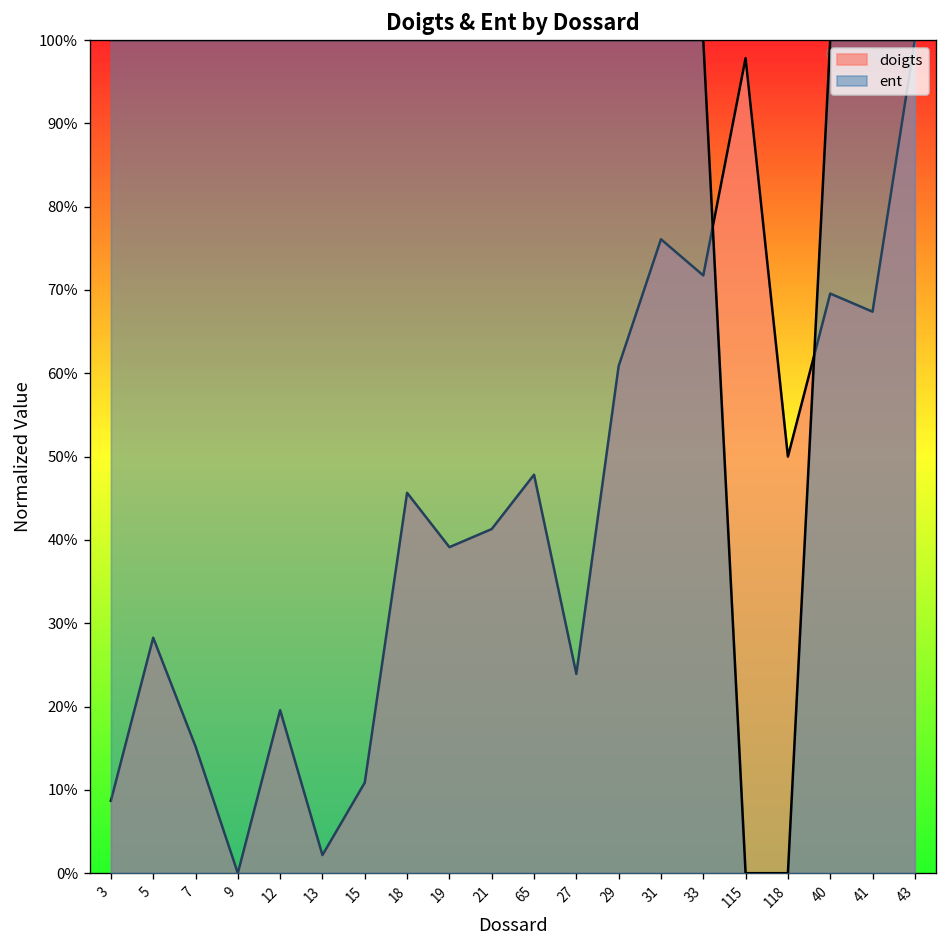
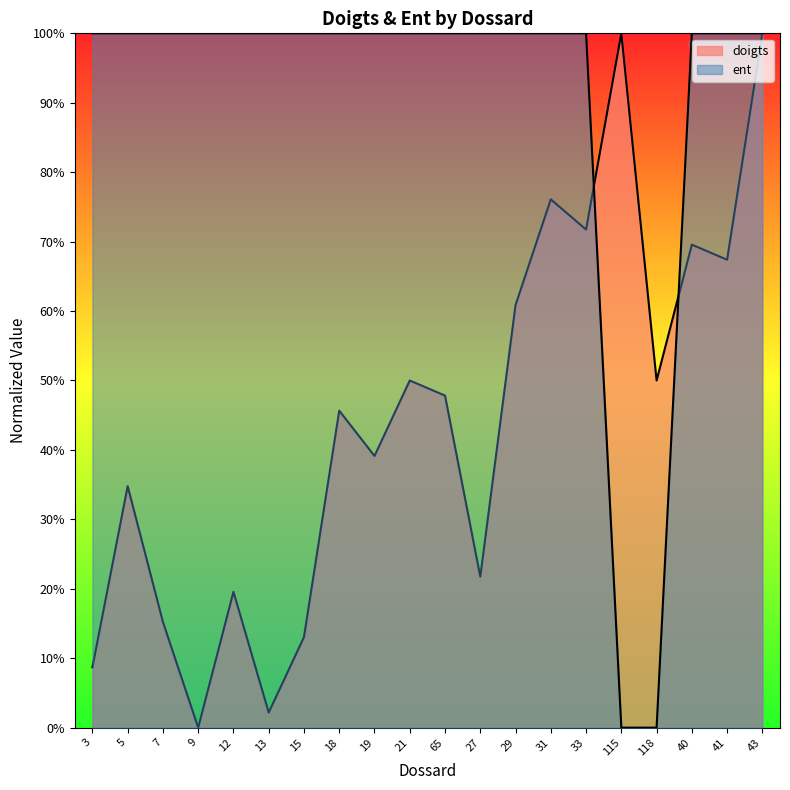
  {
    "doigts": {
      "3": "9%",
-     "5": "28%",
+     "5": "35%",
      "7": "15%",
      "9": "0%",
      "12": "20%",
      "13": "2%",
-     "15": "11%",
+     "15": "13%",
      "18": "46%",
      "19": "39%",
-     "21": "41%",
+     "21": "50%",
      "65": "48%",
-     "27": "24%",
+     "27": "22%",
      "29": "61%",
      "31": "76%",
      "33": "72%",
-     "115": "98%",
+     "115": "100%",
      "118": "50%",
      "40": "70%",
      "41": "67%"
    },
    "ent": {
      "3": "100%",
      "5": "100%",
      "7": "100%",
      "9": "100%",
      "12": "100%",
      "13": "100%",
      "15": "100%",
      "18": "100%",
      "19": "100%",
      "21": "100%",
      "65": "100%",
      "27": "100%",
      "29": "100%",
      "31": "100%",
      "33": "100%",
      "115": "0%",
      "118": "0%",
      "40": "100%",
      "41": "100%"
    }
  }
